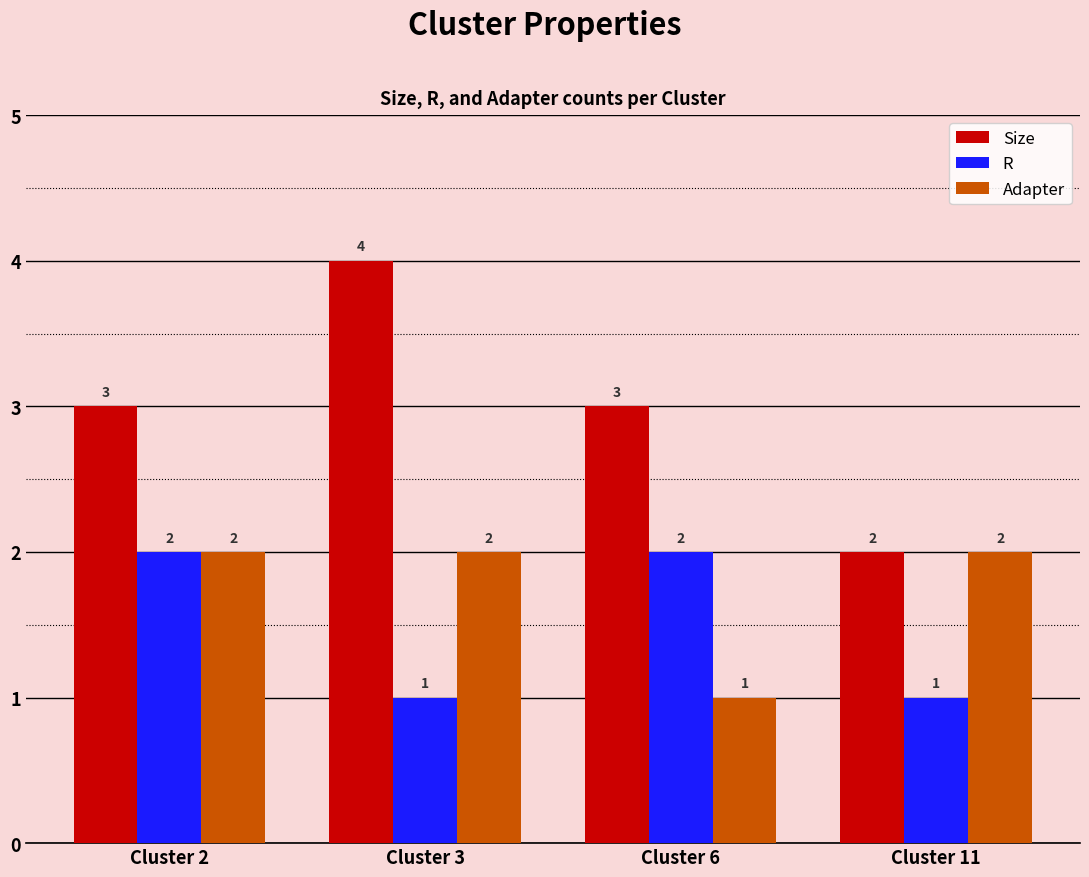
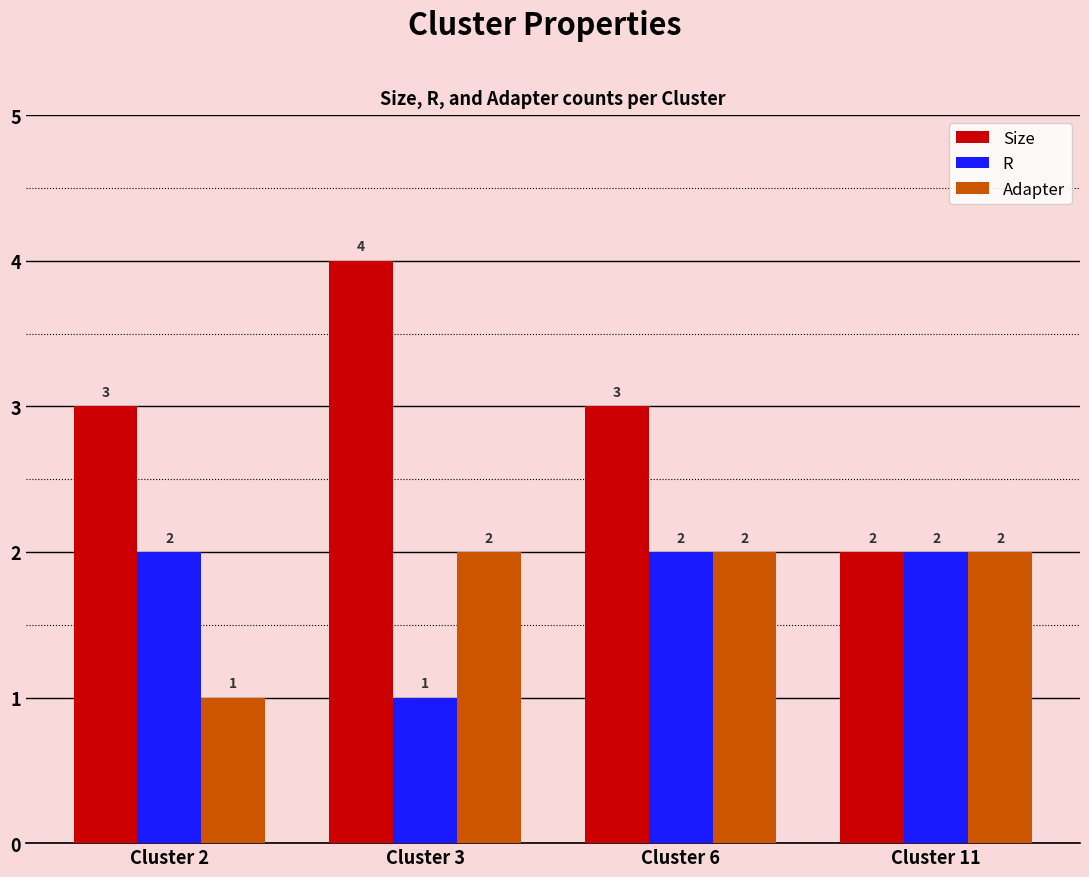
  {
    "Size": {
      "Cluster 2": 3,
      "Cluster 3": 4,
      "Cluster 6": 3,
      "Cluster 11": 2
    },
    "R": {
      "Cluster 2": 2,
      "Cluster 3": 1,
      "Cluster 6": 2,
-     "Cluster 11": 1
+     "Cluster 11": 2
    },
    "Adapter": {
-     "Cluster 2": 2,
+     "Cluster 2": 1,
      "Cluster 3": 2,
-     "Cluster 6": 1,
+     "Cluster 6": 2,
      "Cluster 11": 2
    }
  }
